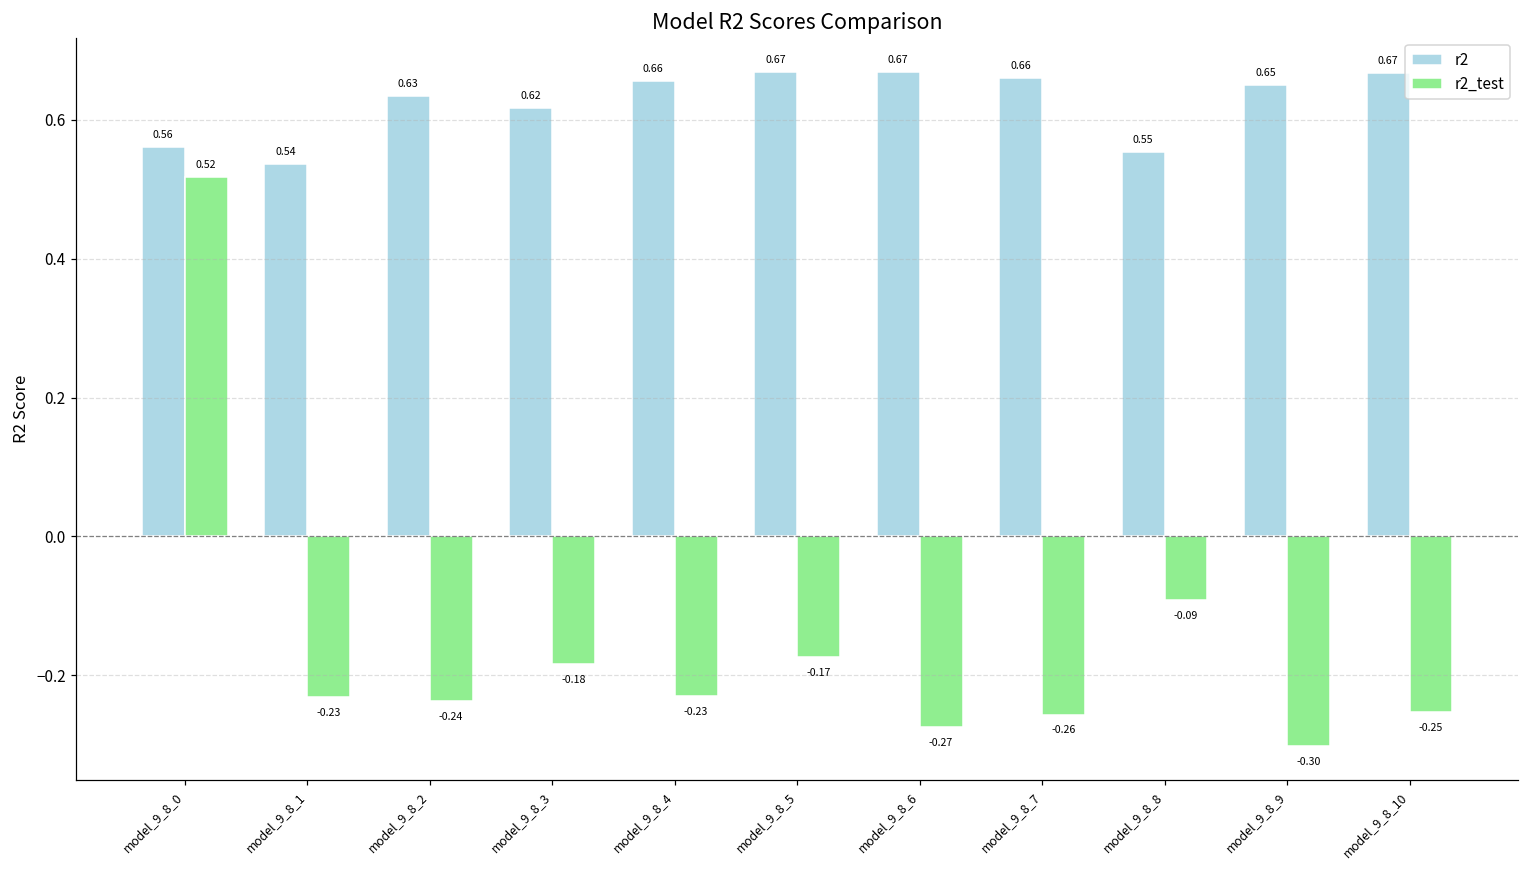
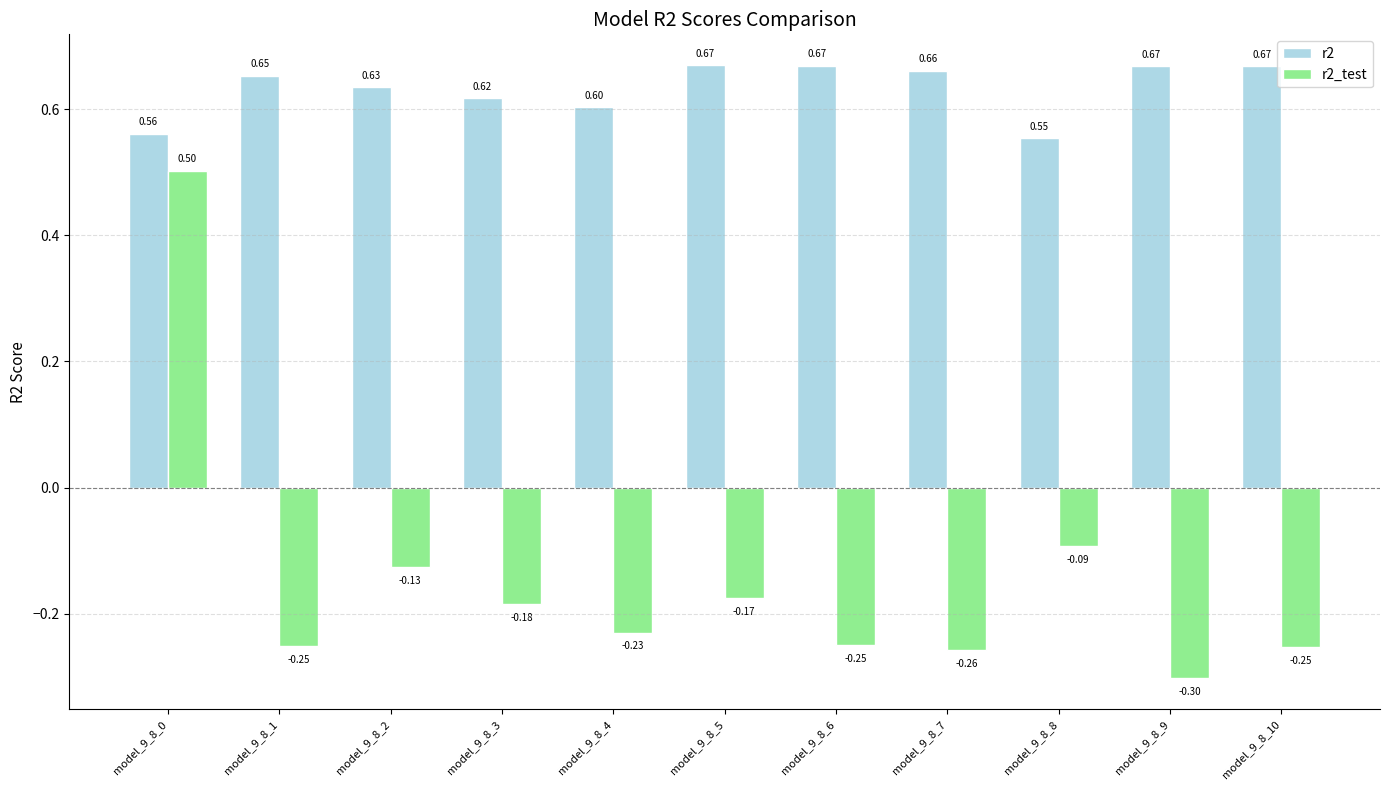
  {
    "r2": {
      "model_9_8_0": 0.56,
-     "model_9_8_1": 0.54,
+     "model_9_8_1": 0.65,
      "model_9_8_2": 0.63,
      "model_9_8_3": 0.62,
-     "model_9_8_4": 0.66,
+     "model_9_8_4": 0.60,
      "model_9_8_5": 0.67,
      "model_9_8_6": 0.67,
      "model_9_8_7": 0.66,
      "model_9_8_8": 0.55,
-     "model_9_8_9": 0.65,
+     "model_9_8_9": 0.67,
      "model_9_8_10": 0.67
    },
    "r2_test": {
-     "model_9_8_0": 0.52,
-     "model_9_8_1": -0.23,
-     "model_9_8_2": -0.24,
+     "model_9_8_0": 0.50,
+     "model_9_8_1": -0.25,
+     "model_9_8_2": -0.13,
      "model_9_8_3": -0.18,
      "model_9_8_4": -0.23,
      "model_9_8_5": -0.17,
-     "model_9_8_6": -0.27,
+     "model_9_8_6": -0.25,
      "model_9_8_7": -0.26,
      "model_9_8_8": -0.09,
      "model_9_8_9": -0.30,
      "model_9_8_10": -0.25
    }
  }
